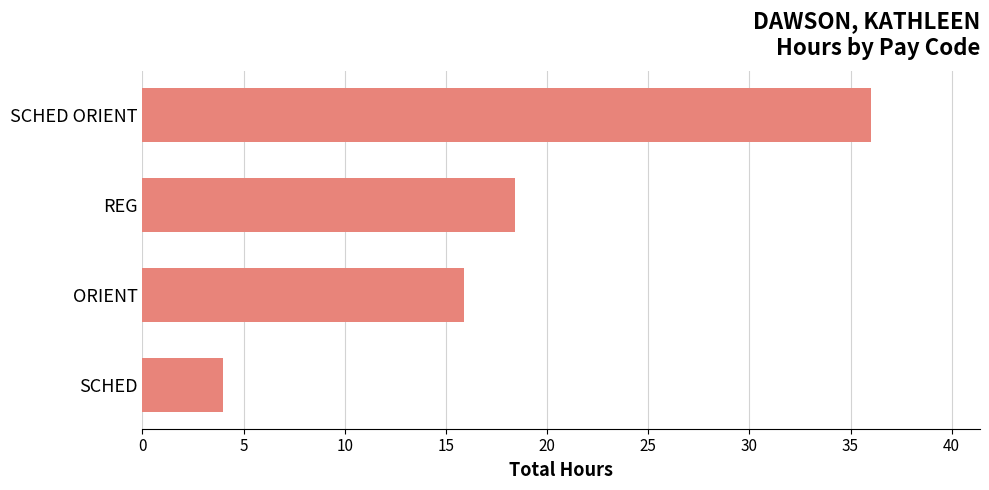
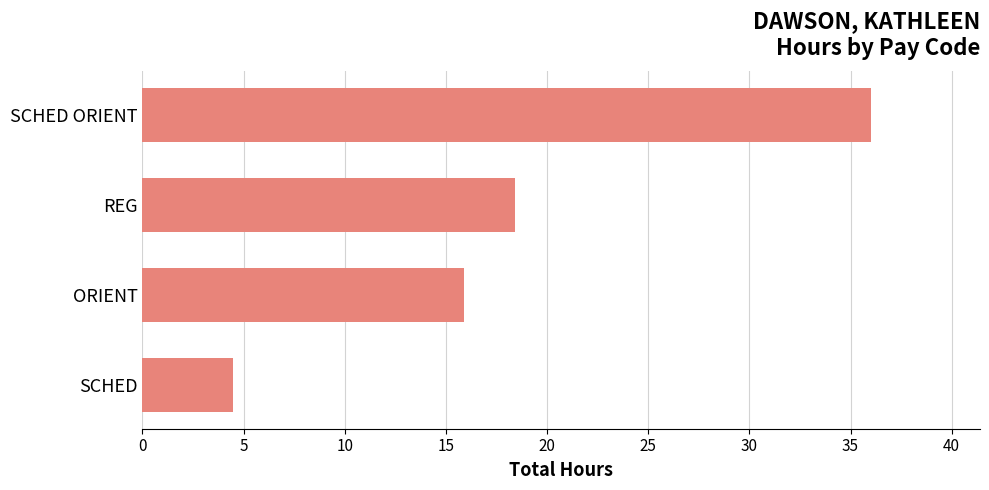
  {
    "SCHED ORIENT": 36.0,
    "REG": 18.4,
    "ORIENT": 15.9,
-   "SCHED": 4.0
+   "SCHED": 4.5
  }
